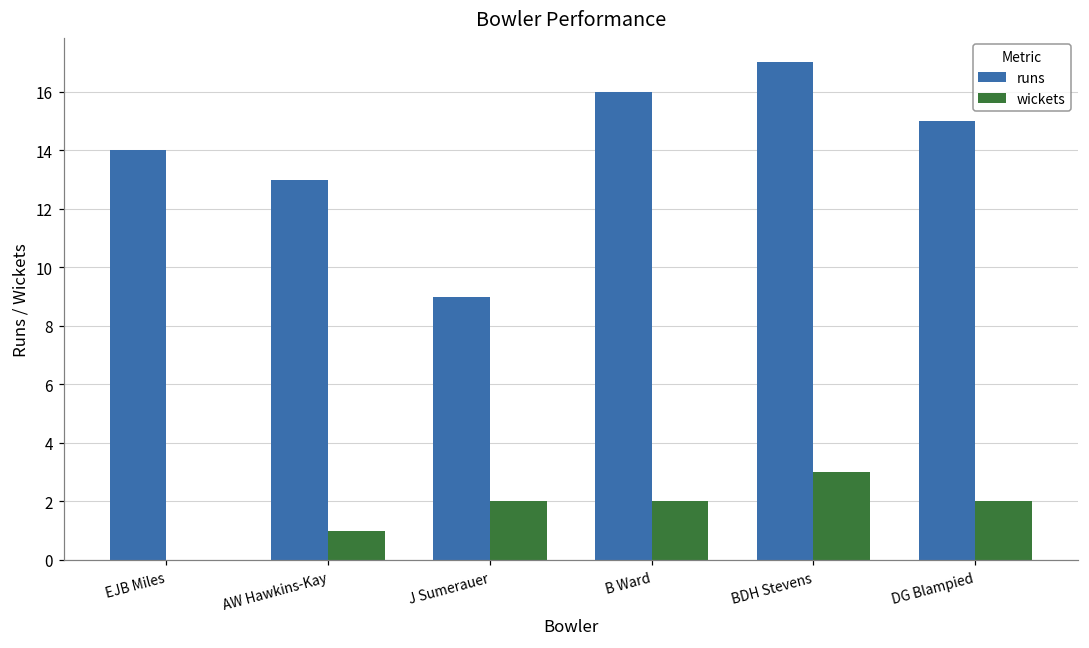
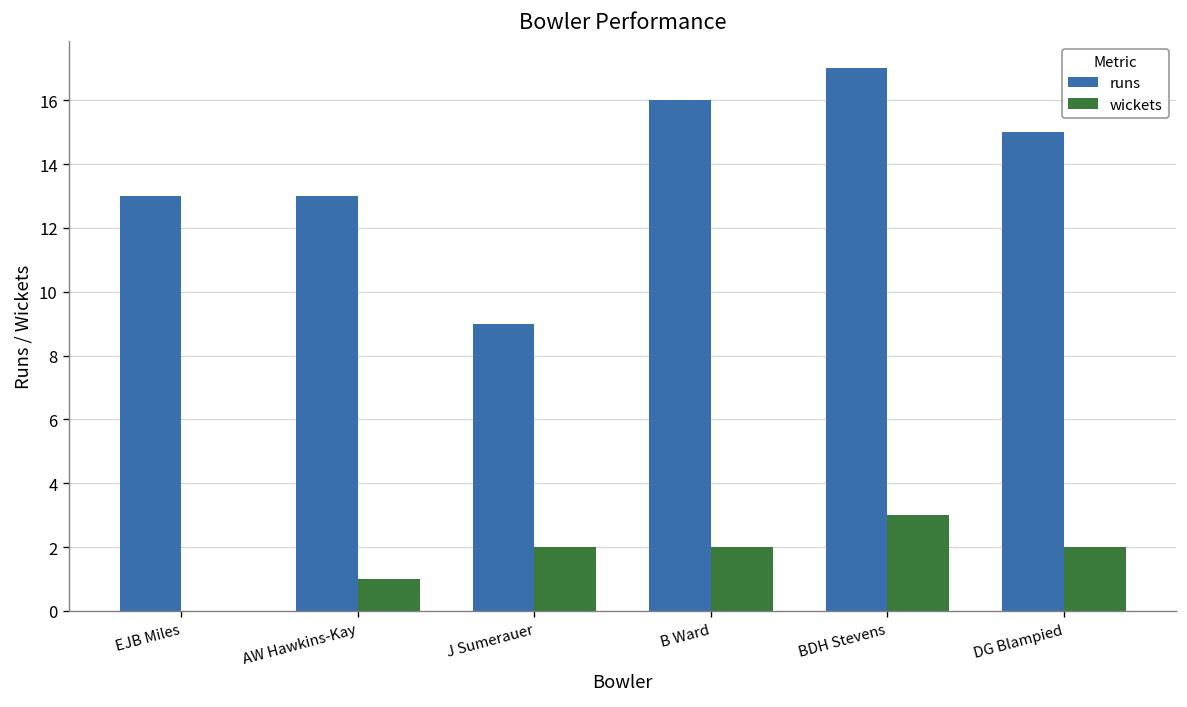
  {
    "runs": {
-     "EJB Miles": 14,
+     "EJB Miles": 13,
      "AW Hawkins-Kay": 13,
      "J Sumerauer": 9,
      "B Ward": 16,
      "BDH Stevens": 17,
      "DG Blampied": 15
    },
    "wickets": {
      "EJB Miles": 0,
      "AW Hawkins-Kay": 1,
      "J Sumerauer": 2,
      "B Ward": 2,
      "BDH Stevens": 3,
      "DG Blampied": 2
    }
  }
